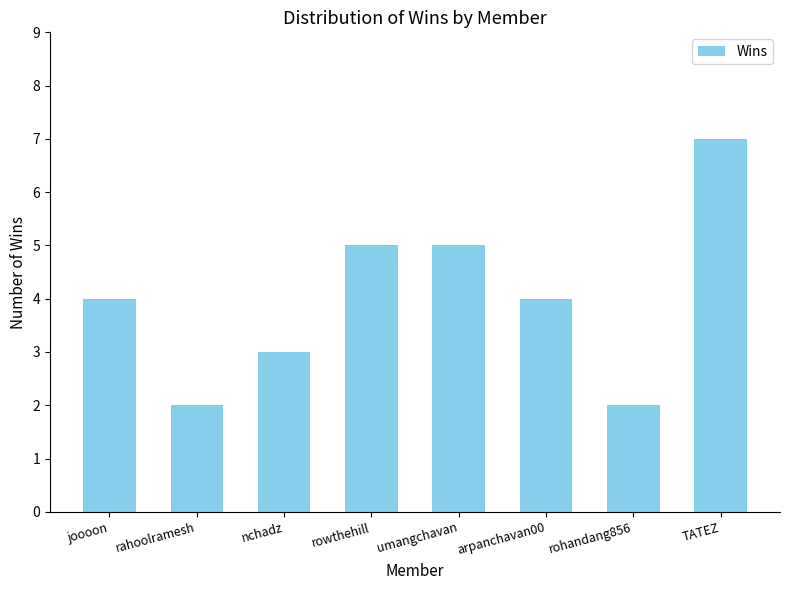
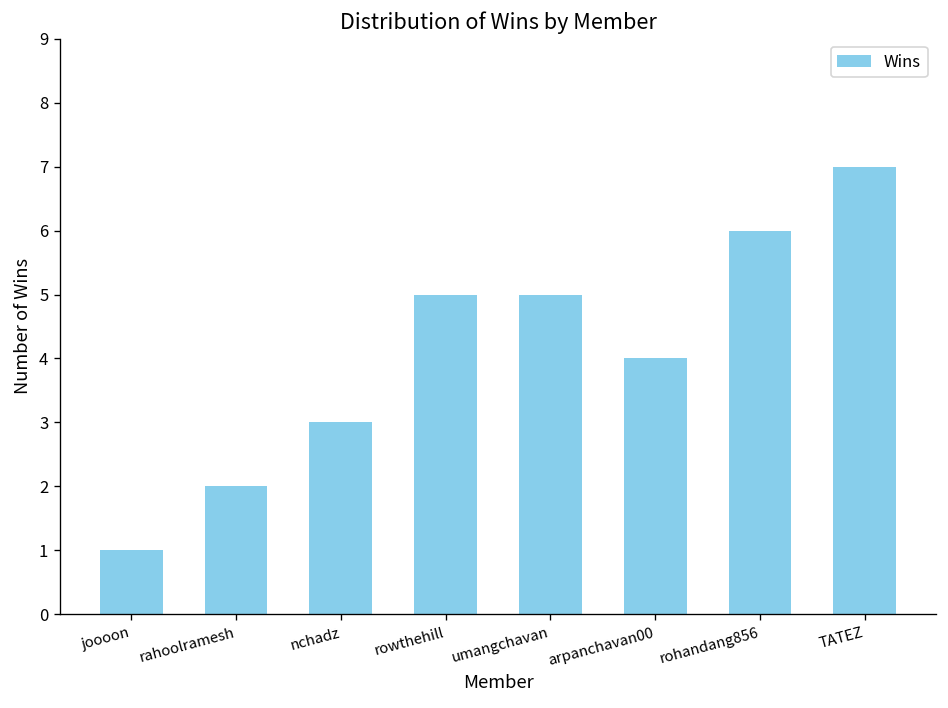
  {
-   "joooon": 4,
+   "joooon": 1,
    "rahoolramesh": 2,
    "nchadz": 3,
    "rowthehill": 5,
    "umangchavan": 5,
    "arpanchavan00": 4,
-   "rohandang856": 2,
+   "rohandang856": 6,
    "TATEZ": 7
  }
